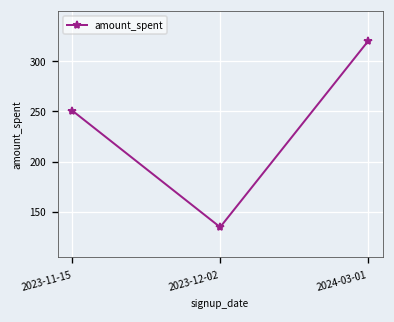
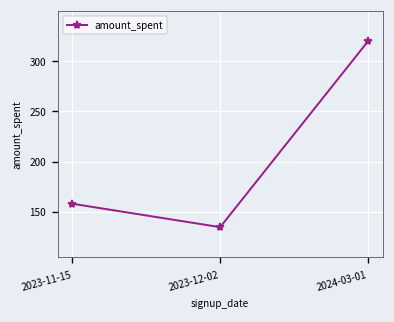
  {
-   "2023-11-15": 250,
+   "2023-11-15": 160,
    "2023-12-02": 130,
    "2024-03-01": 320
  }
